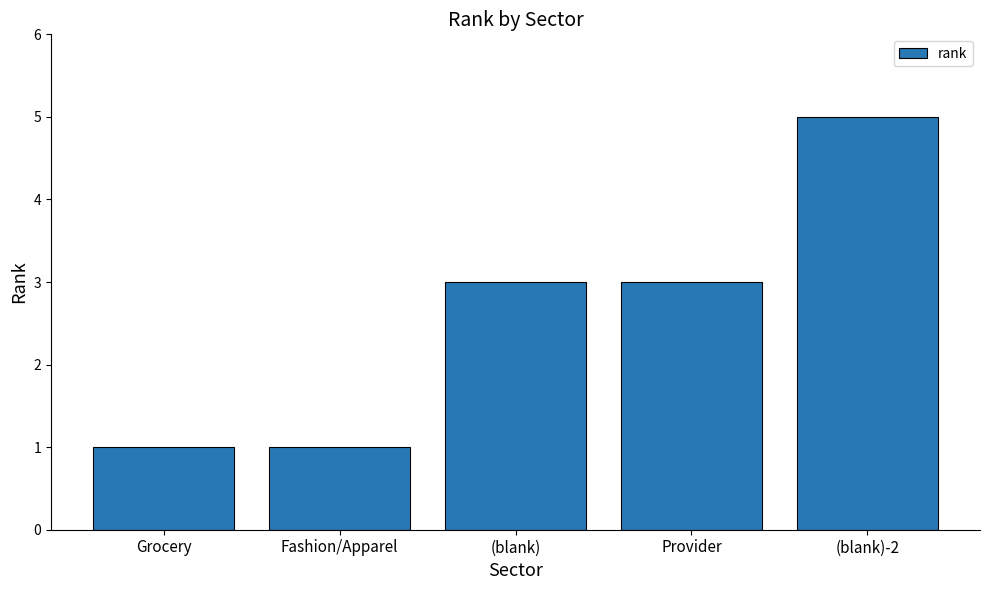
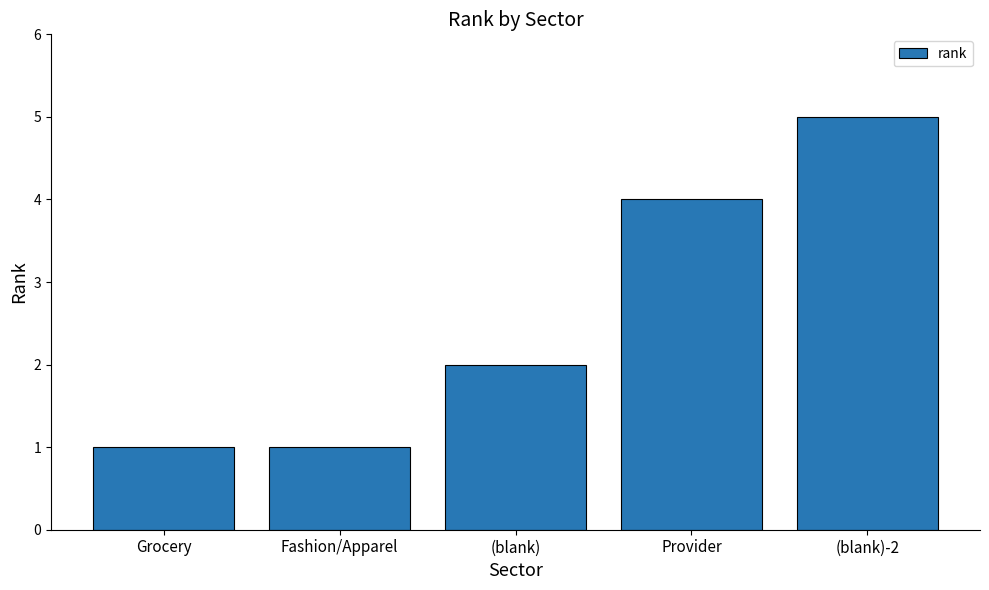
  {
    "Grocery": 1,
    "Fashion/Apparel": 1,
-   "(blank)": 3,
-   "Provider": 3,
+   "(blank)": 2,
+   "Provider": 4,
    "(blank)-2": 5
  }
